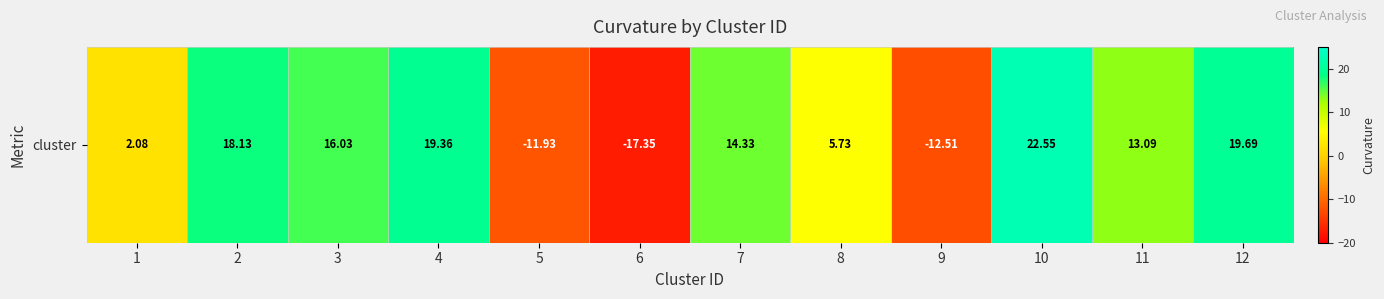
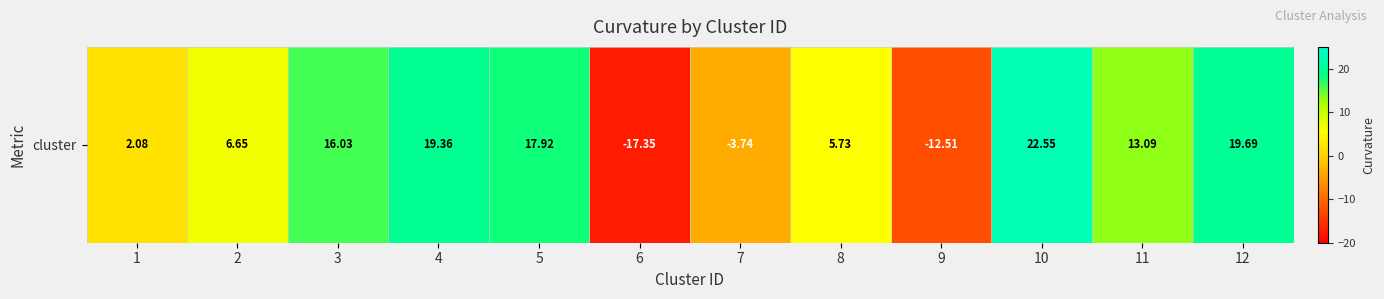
  {
    "cluster": {
      "1": 2.08,
-     "2": 18.13,
+     "2": 6.65,
      "3": 16.03,
      "4": 19.36,
-     "5": -11.93,
+     "5": 17.92,
      "6": -17.35,
-     "7": 14.33,
+     "7": -3.74,
      "8": 5.73,
      "9": -12.51,
      "10": 22.55,
      "11": 13.09,
      "12": 19.69
    }
  }
